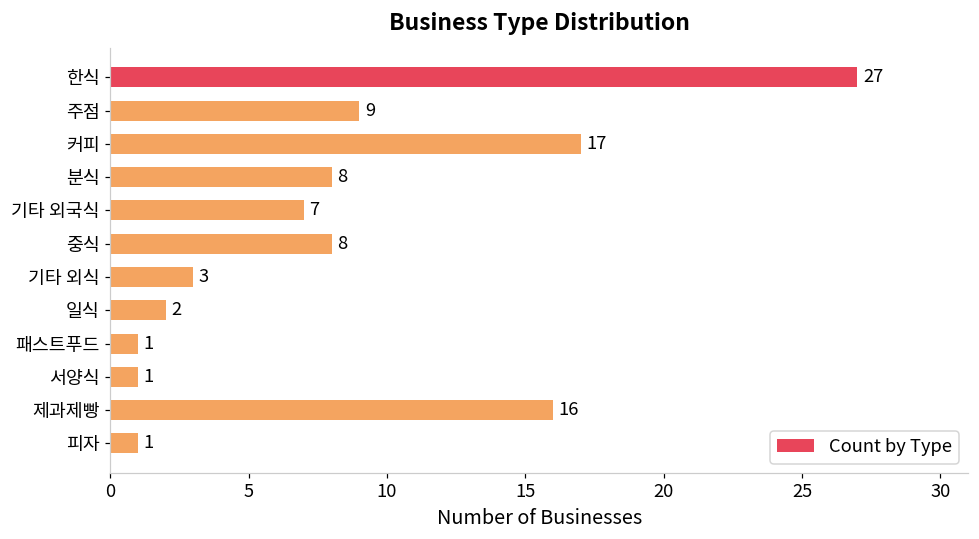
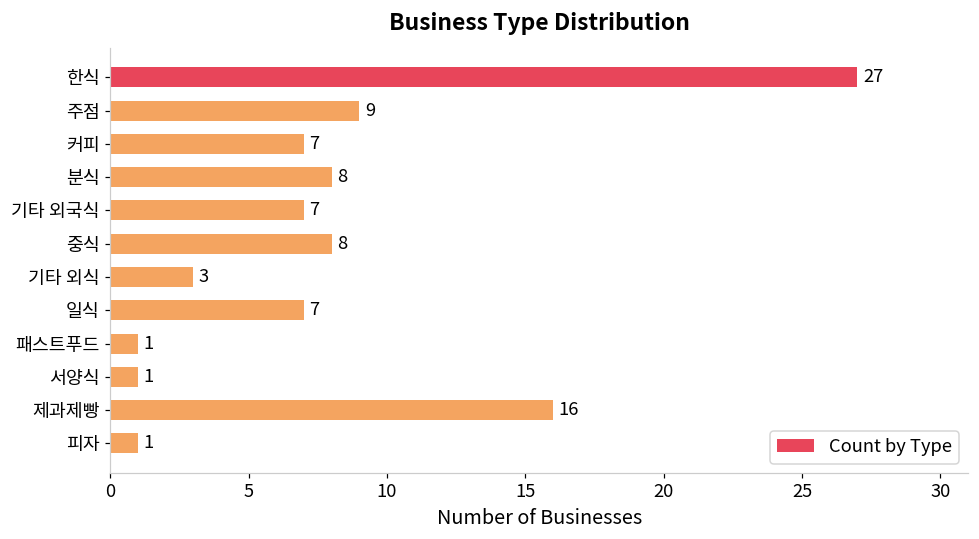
  {
    "한식": 27,
    "주점": 9,
-   "커피": 17,
+   "커피": 7,
    "분식": 8,
    "기타 외국식": 7,
    "중식": 8,
    "기타 외식": 3,
-   "일식": 2,
+   "일식": 7,
    "패스트푸드": 1,
    "서양식": 1,
    "제과제빵": 16,
    "피자": 1
  }
